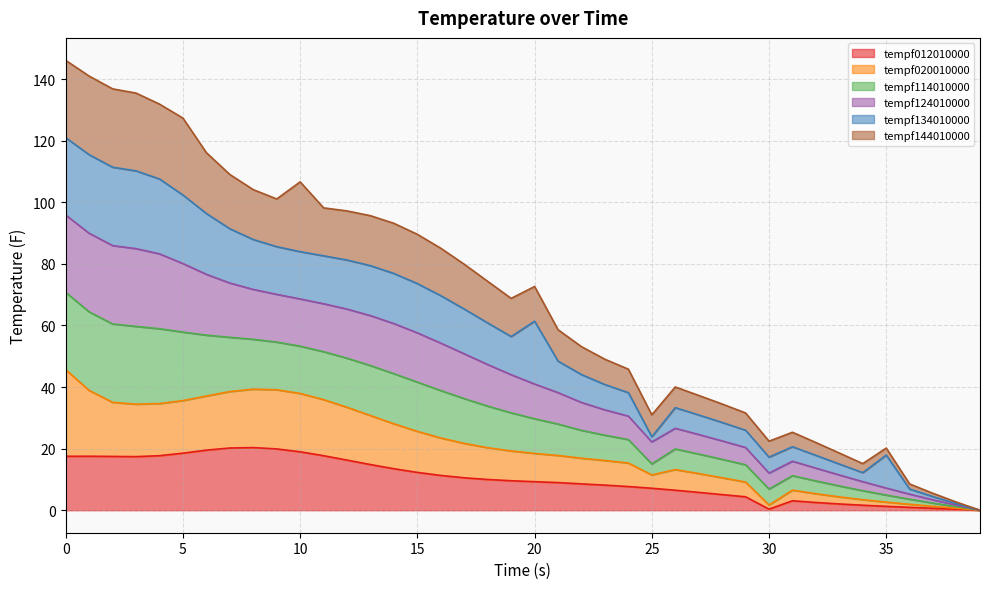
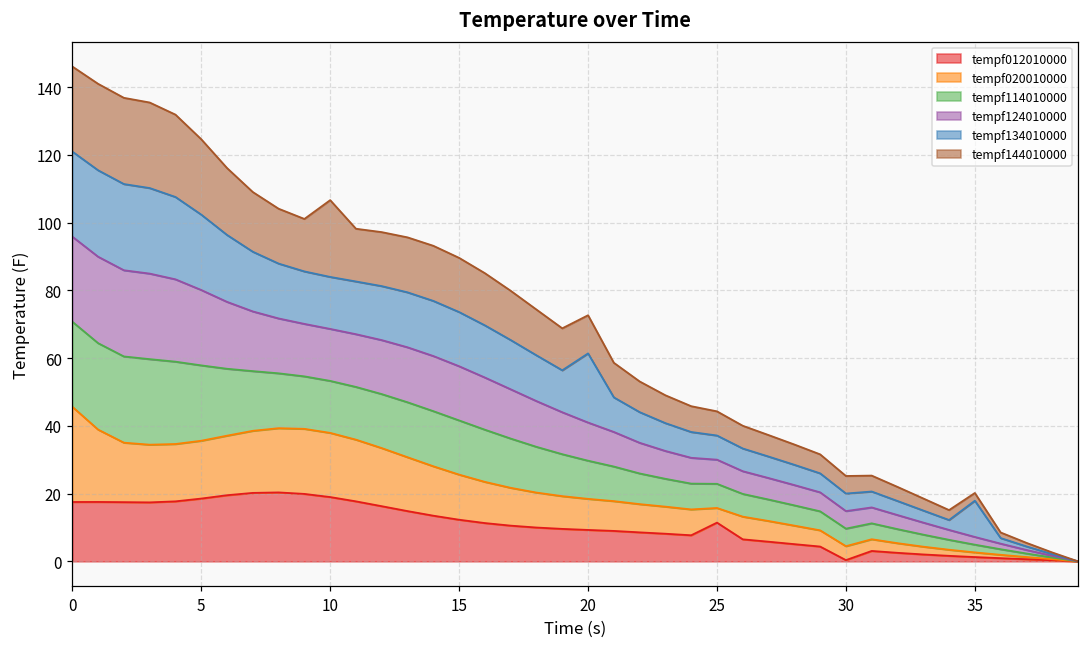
  {
    "tempf012010000": {
      "0": 18,
      "5": 19,
      "10": 19,
      "15": 12,
      "20": 9,
-     "25": 7,
+     "25": 11,
      "30": 0,
      "35": 1
    },
    "tempf020010000": {
      "0": 28,
      "5": 17,
      "10": 19,
      "15": 13,
      "20": 9,
      "25": 4,
-     "30": 1,
+     "30": 4,
      "35": 1
    },
    "tempf114010000": {
      "0": 25,
      "5": 22,
      "10": 15,
      "15": 16,
      "20": 11,
-     "25": 4,
+     "25": 7,
      "30": 5,
      "35": 2
    },
    "tempf124010000": {
      "0": 25,
      "5": 22,
      "10": 15,
      "15": 16,
      "20": 11,
      "25": 7,
      "30": 5,
      "35": 2
    },
    "tempf134010000": {
      "0": 25,
      "5": 22,
      "10": 15,
      "15": 16,
      "20": 20,
-     "25": 2,
+     "25": 7,
      "30": 5,
      "35": 11
    },
    "tempf144010000": {
      "0": 25,
-     "5": 25,
+     "5": 22,
      "10": 23,
      "15": 16,
      "20": 11,
      "25": 7,
      "30": 5,
      "35": 2
    }
  }
